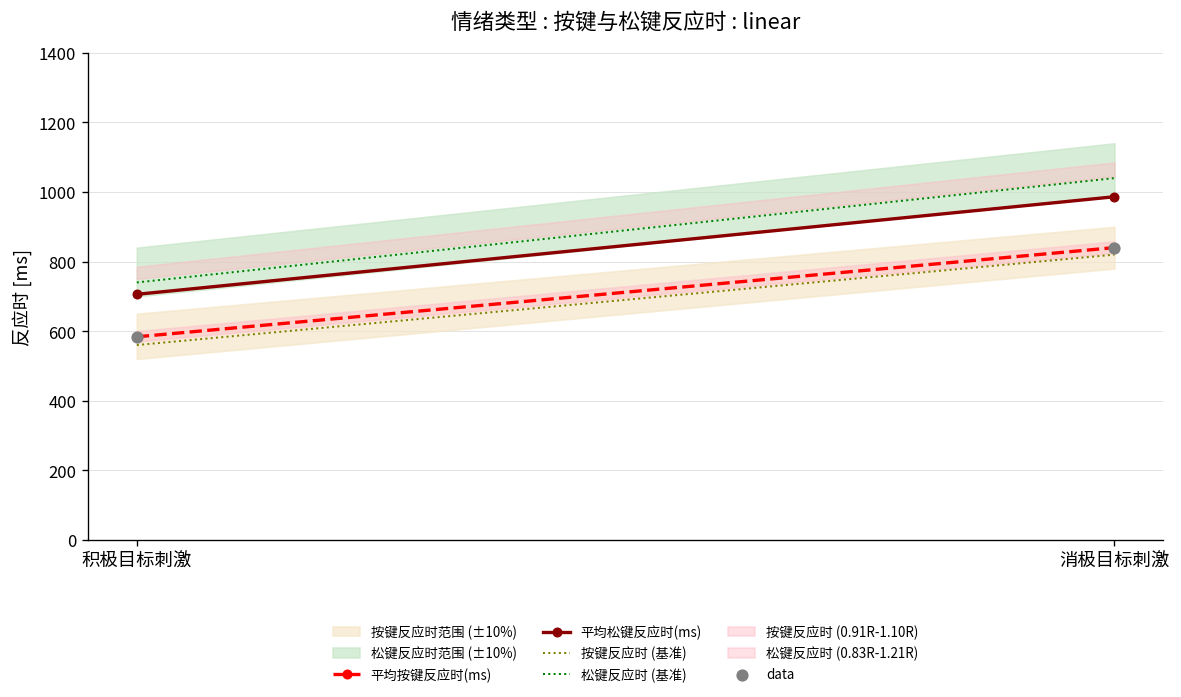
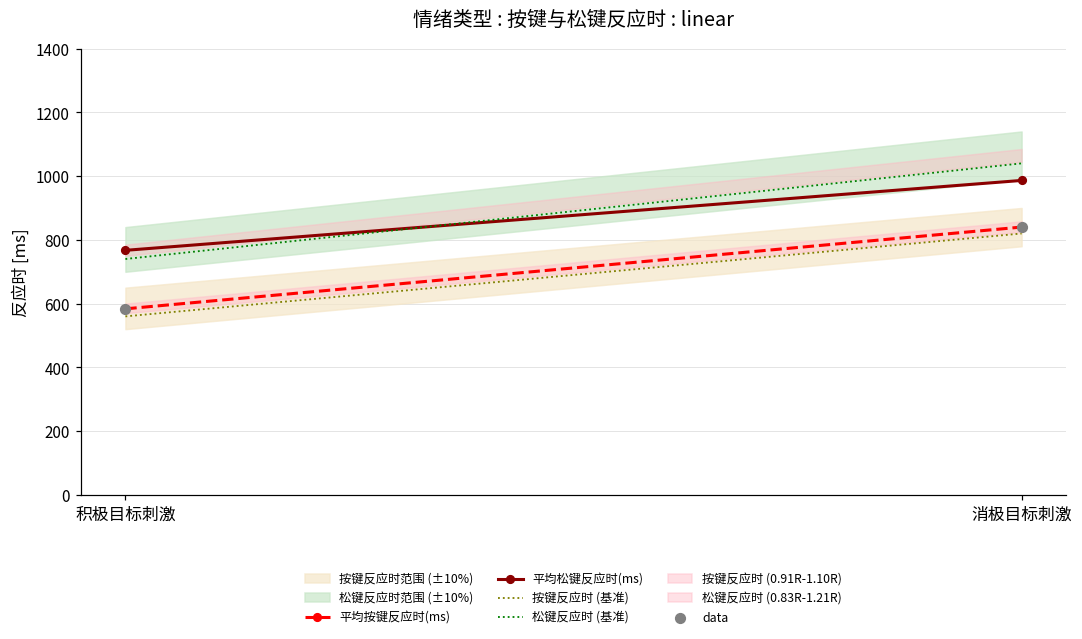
  {
    "data": {
      "积极目标刺激": 580,
      "消极目标刺激": 840
    },
    "平均松键反应时(ms)": {
-     "积极目标刺激": 710,
+     "积极目标刺激": 770,
      "消极目标刺激": 990
    },
    "按键反应时 (基准)": {
      "积极目标刺激": 560,
      "消极目标刺激": 820
    },
    "松键反应时 (基准)": {
      "积极目标刺激": 740,
      "消极目标刺激": 1040
    }
  }
